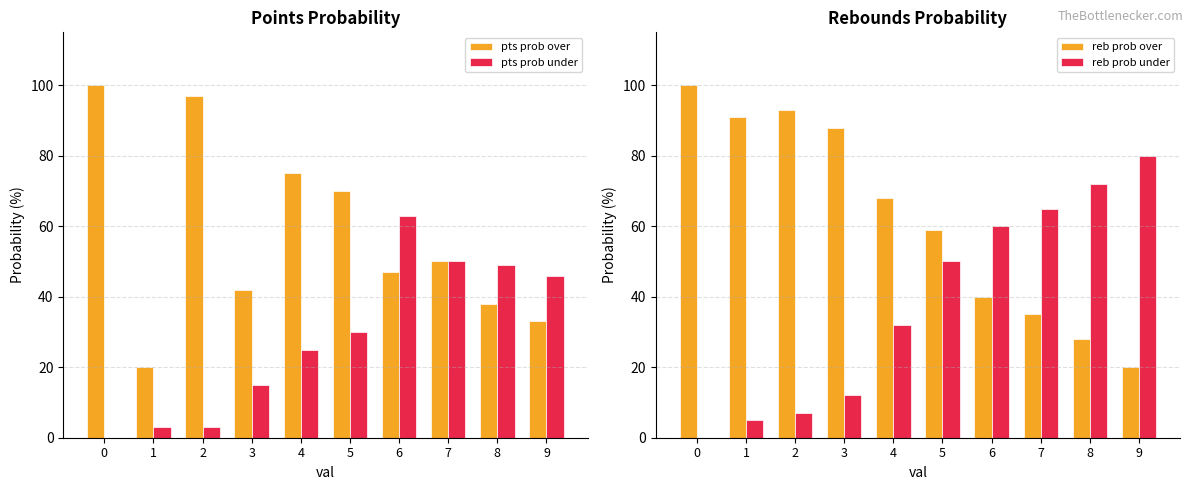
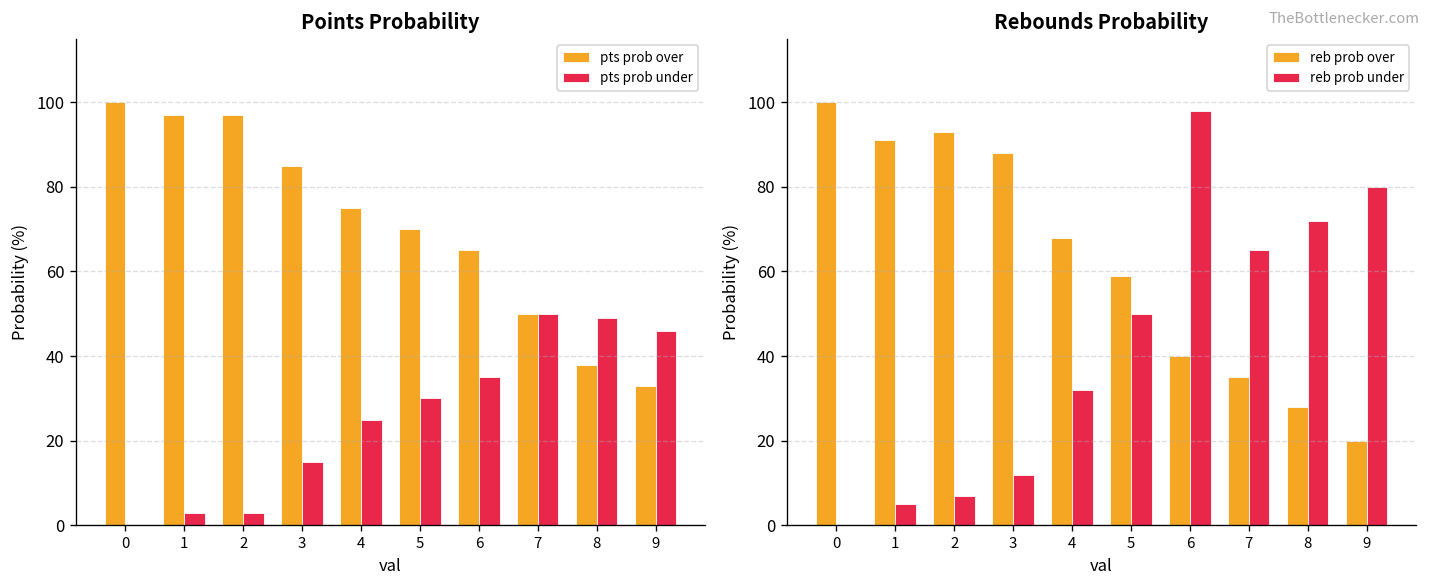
  {
    "Points Probability": {
      "pts prob over": {
        "0": 100,
-       "1": 20,
+       "1": 97,
        "2": 97,
-       "3": 42,
+       "3": 85,
        "4": 75,
        "5": 70,
-       "6": 47,
+       "6": 65,
        "7": 50,
        "8": 38,
        "9": 33
      },
      "pts prob under": {
        "0": 0,
        "1": 3,
        "2": 3,
        "3": 15,
        "4": 25,
        "5": 30,
-       "6": 63,
+       "6": 35,
        "7": 50,
        "8": 49,
        "9": 46
      }
    },
    "Rebounds Probability": {
      "reb prob over": {
        "0": 100,
        "1": 91,
        "2": 93,
        "3": 88,
        "4": 68,
        "5": 59,
        "6": 40,
        "7": 35,
        "8": 28,
        "9": 20
      },
      "reb prob under": {
        "0": 0,
        "1": 5,
        "2": 7,
        "3": 12,
        "4": 32,
        "5": 50,
-       "6": 60,
+       "6": 98,
        "7": 65,
        "8": 72,
        "9": 80
      }
    }
  }
